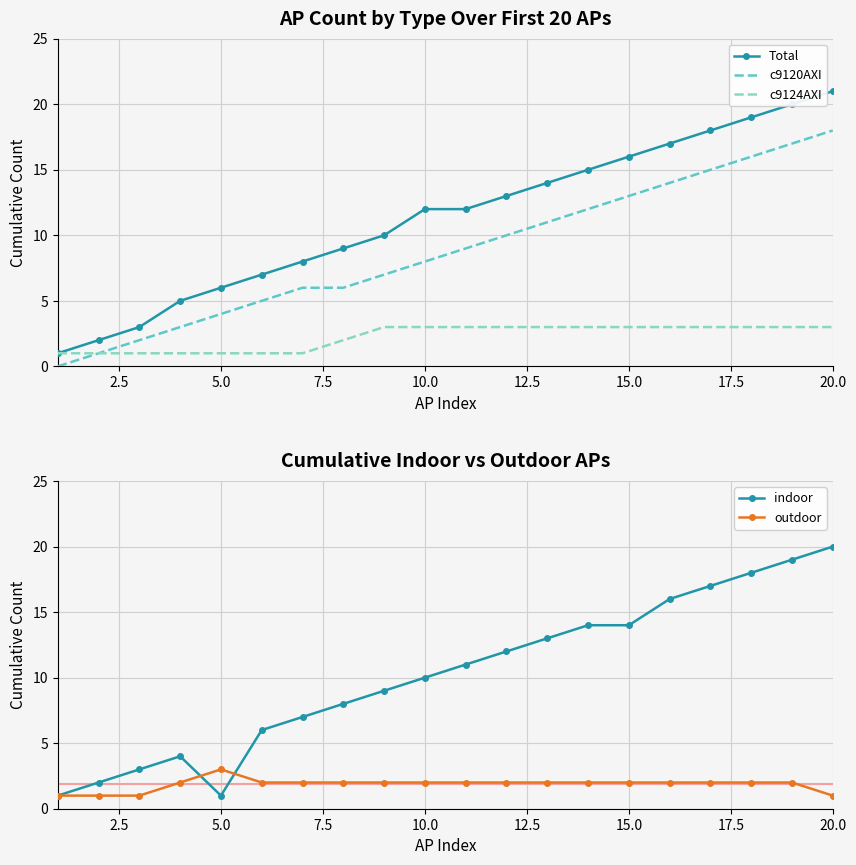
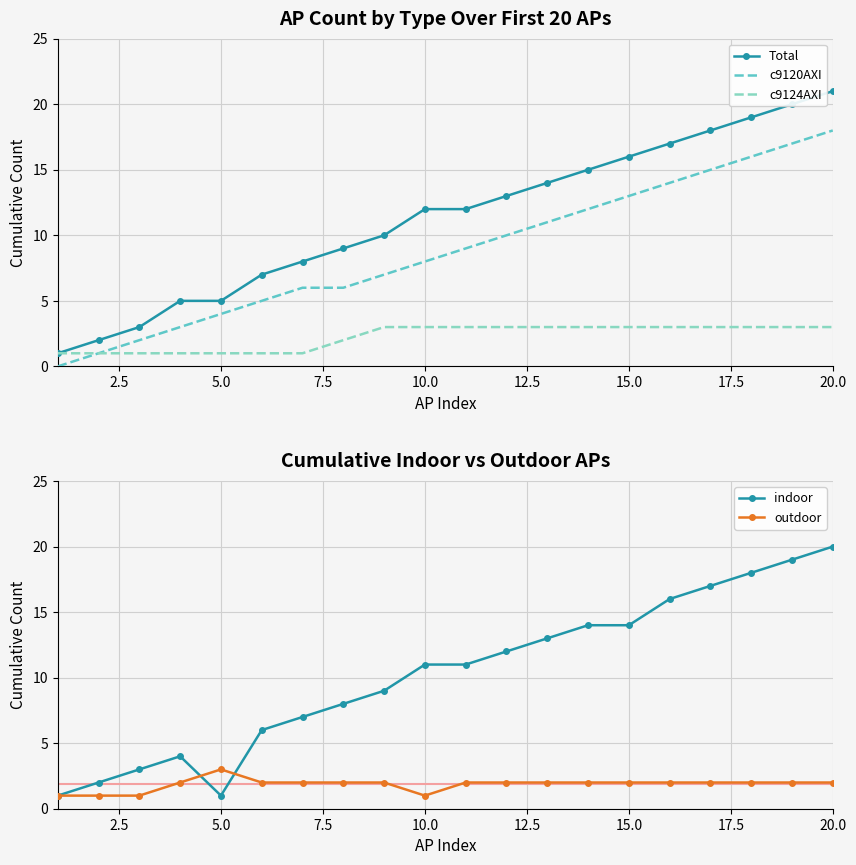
  {
    "AP Count by Type Over First 20 APs": {
      "Total": {
-       "5.0": 6,
+       "5.0": 5,
        "10.0": 12,
        "15.0": 16,
        "20.0": 21
      }
    },
    "Cumulative Indoor vs Outdoor APs": {
      "indoor": {
        "5.0": 1,
-       "10.0": 10,
+       "10.0": 11,
        "15.0": 14,
        "20.0": 20
      },
      "outdoor": {
        "5.0": 3,
-       "10.0": 2,
+       "10.0": 1,
        "15.0": 2,
-       "20.0": 1
+       "20.0": 2
      }
    }
  }
